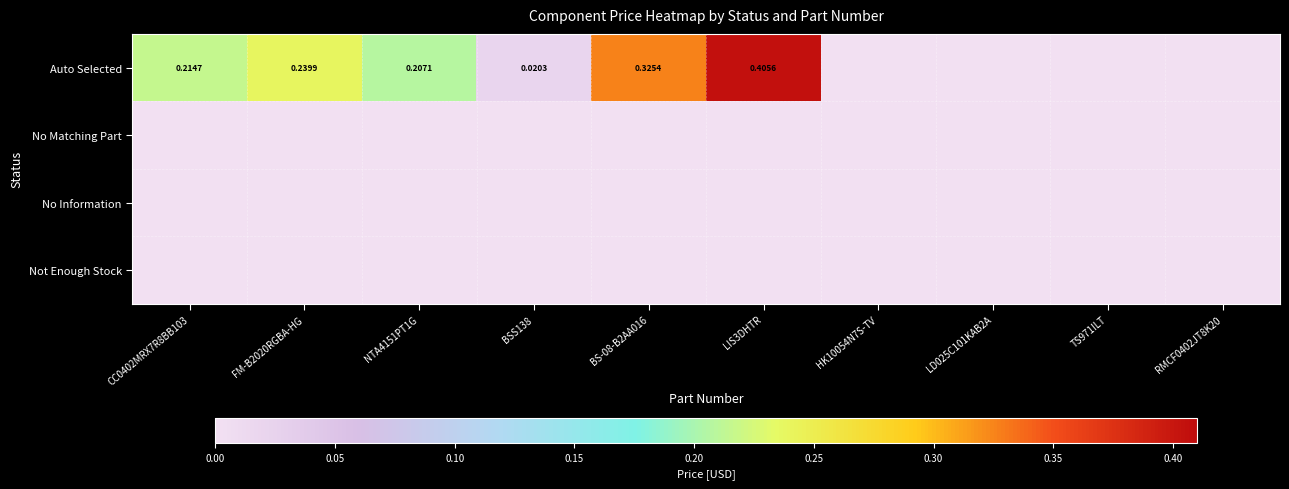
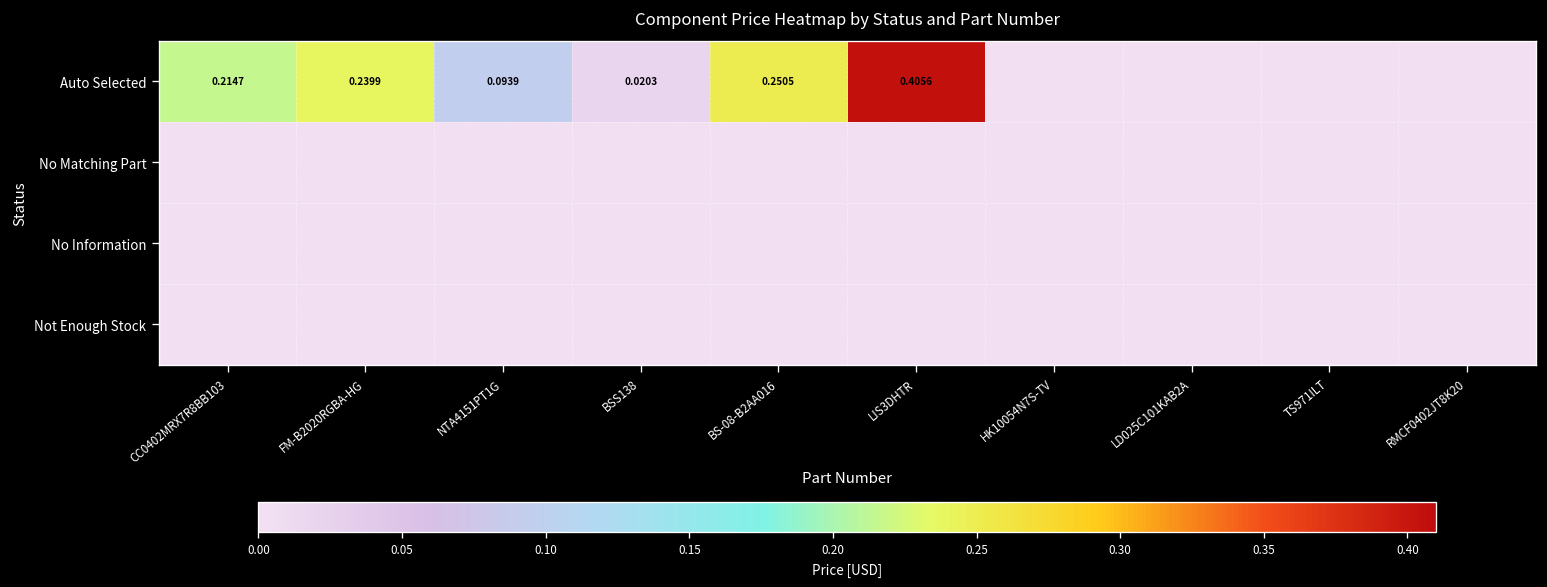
  {
    "Auto Selected": {
      "CC0402MRX7R8BB103": 0.2147,
      "FM-B2020RGBA-HG": 0.2399,
-     "NTA4151PT1G": 0.2071,
+     "NTA4151PT1G": 0.0939,
      "BSS138": 0.0203,
-     "BS-08-B2AA016": 0.3254,
+     "BS-08-B2AA016": 0.2505,
      "LIS3DHTR": 0.4056
    }
  }
